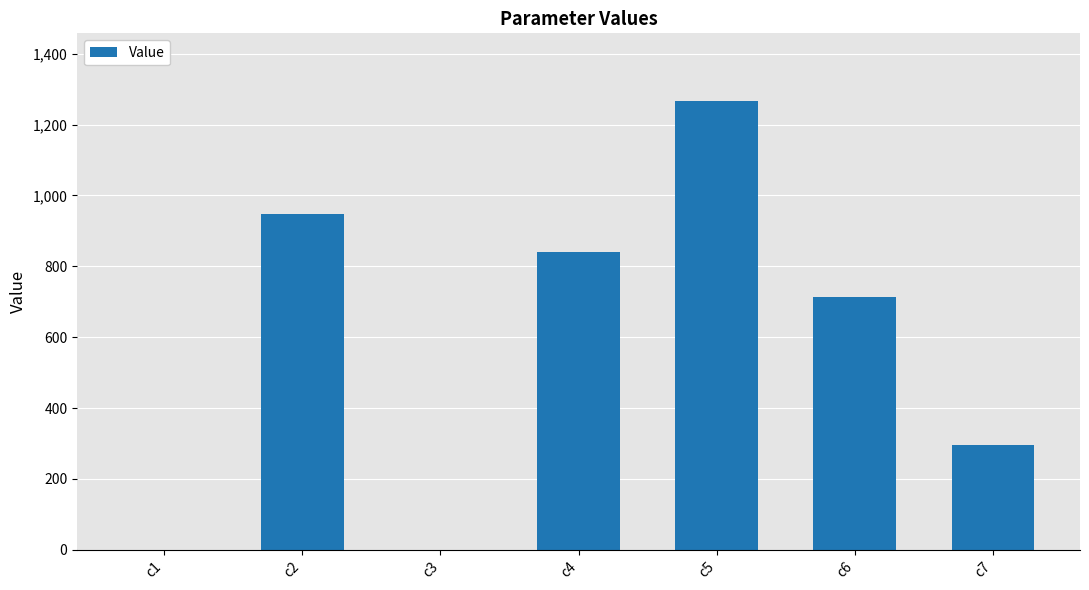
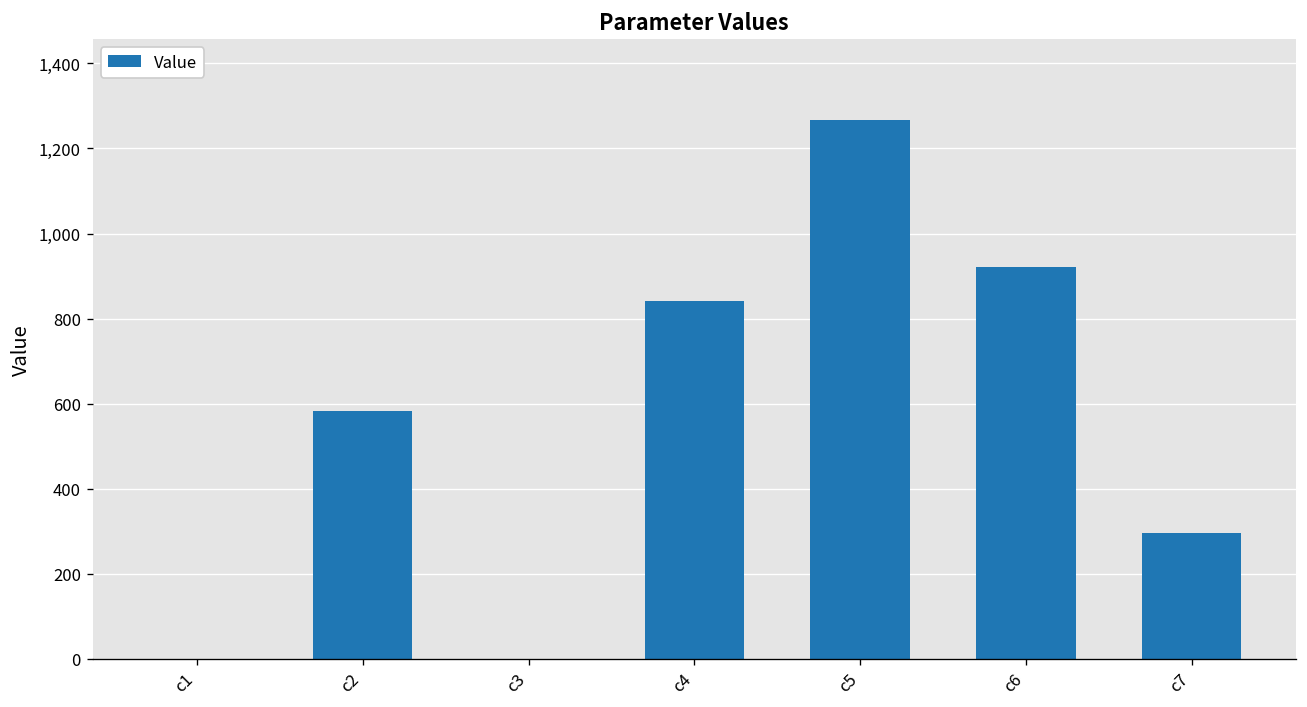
  {
-   "c2": "950",
+   "c2": "580",
    "c4": "840",
    "c5": "1,270",
-   "c6": "710",
+   "c6": "920",
    "c7": "300"
  }
